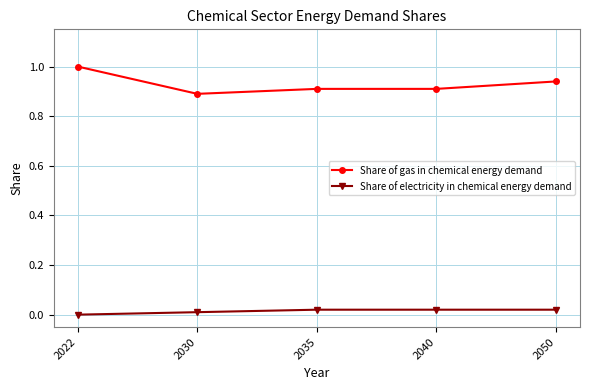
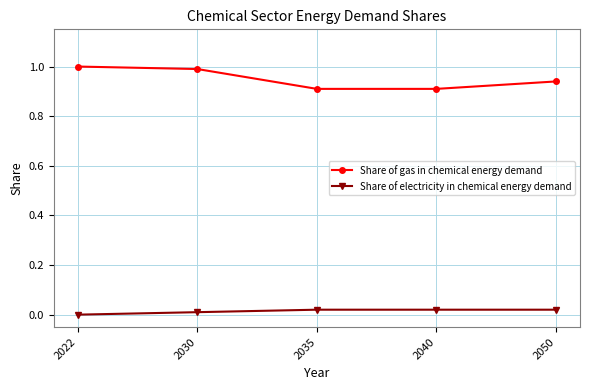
  {
    "Share of gas in chemical energy demand": {
      "2022": 1.00,
-     "2030": 0.89,
+     "2030": 0.99,
      "2035": 0.91,
      "2040": 0.91,
      "2050": 0.94
    },
    "Share of electricity in chemical energy demand": {
      "2022": 0.00,
      "2030": 0.01,
      "2035": 0.02,
      "2040": 0.02,
      "2050": 0.02
    }
  }
